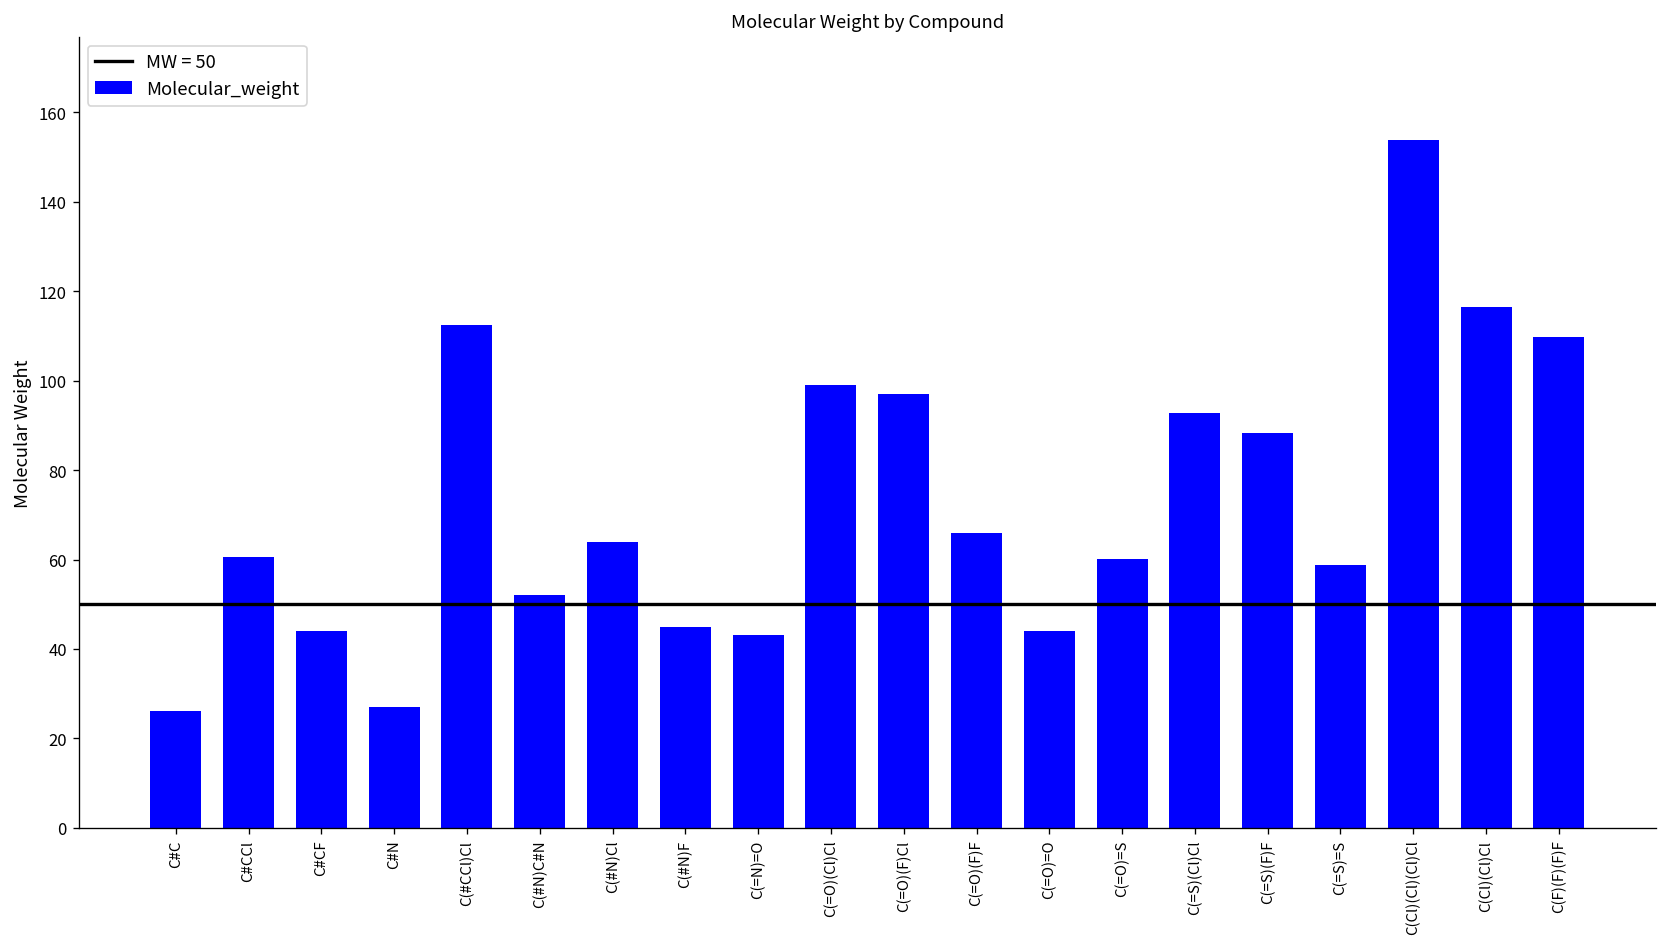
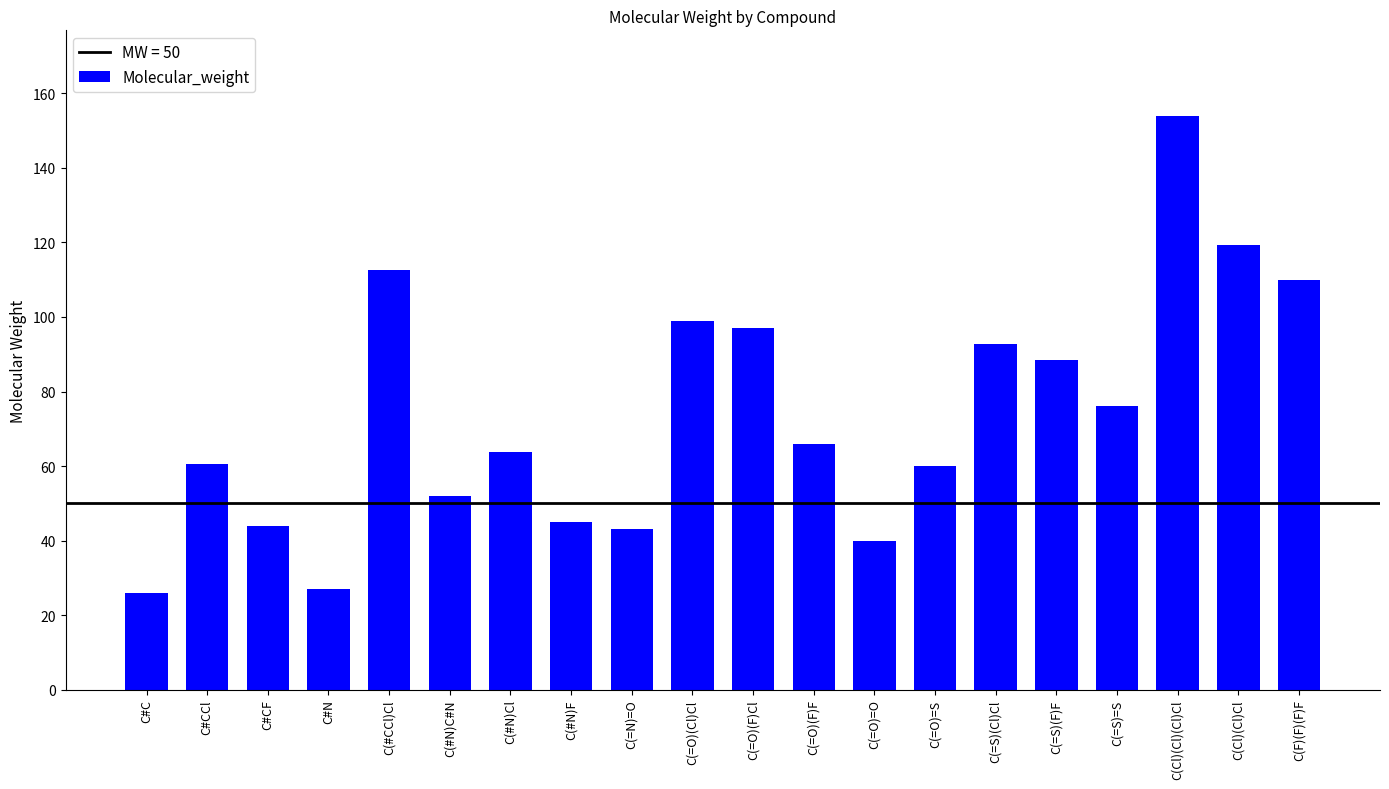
  {
    "C#C": 26,
    "C#CCl": 60,
    "C#CF": 44,
    "C#N": 27,
    "C(#CCl)Cl": 112,
    "C(#N)C#N": 52,
    "C(#N)Cl": 64,
    "C(#N)F": 45,
    "C(=N)=O": 43,
    "C(=O)(Cl)Cl": 99,
    "C(=O)(F)Cl": 97,
    "C(=O)(F)F": 66,
-   "C(=O)=O": 44,
+   "C(=O)=O": 40,
    "C(=O)=S": 60,
    "C(=S)(Cl)Cl": 93,
    "C(=S)(F)F": 88,
-   "C(=S)=S": 59,
+   "C(=S)=S": 76,
    "C(Cl)(Cl)(Cl)Cl": 154,
-   "C(Cl)(Cl)Cl": 116,
+   "C(Cl)(Cl)Cl": 119,
    "C(F)(F)(F)F": 110
  }
